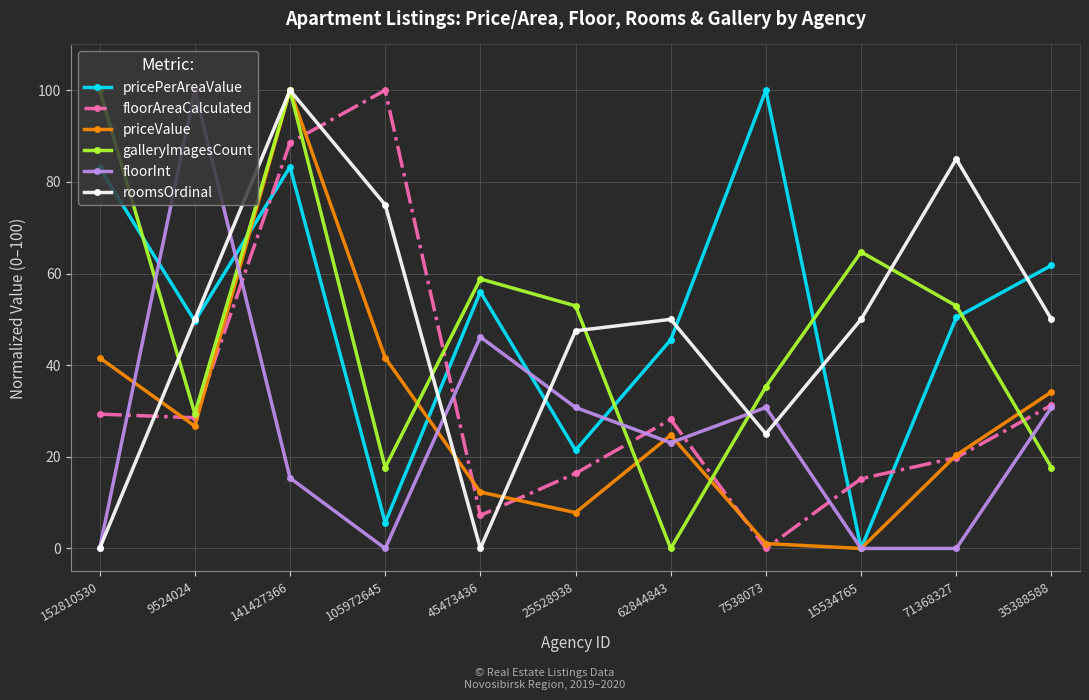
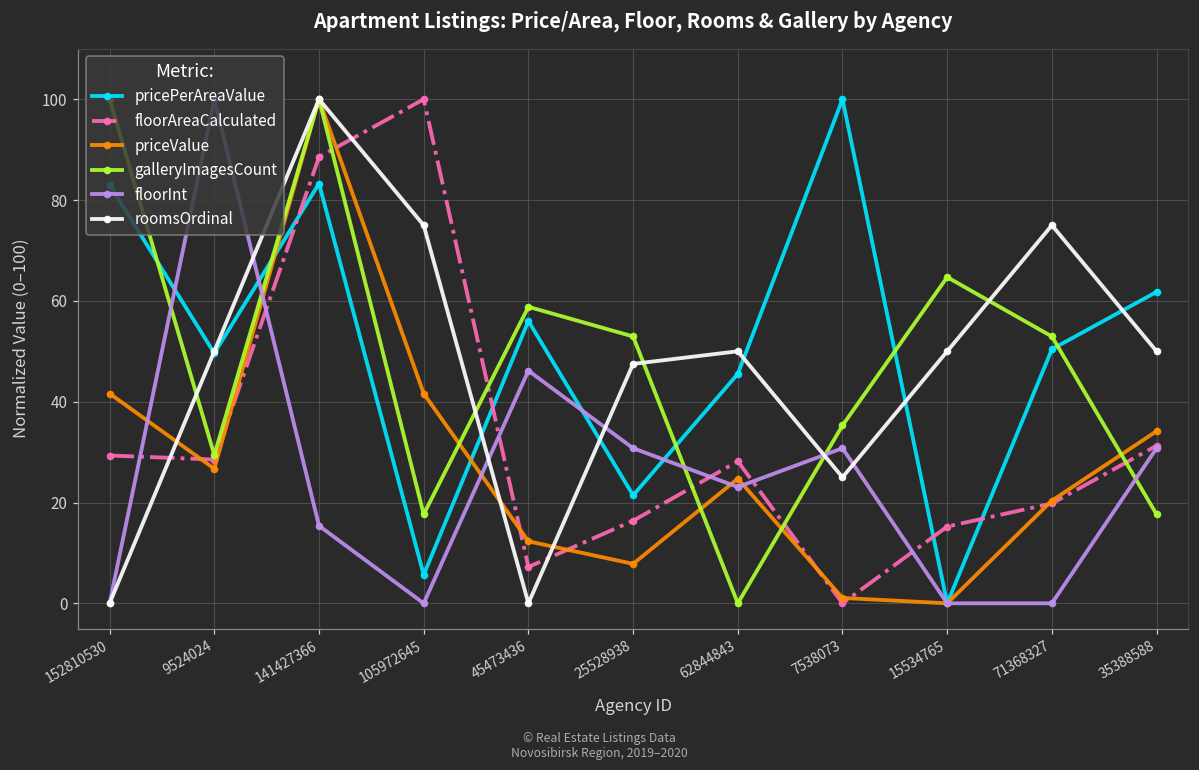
  {
    "pricePerAreaValue": {
      "141427366": 83,
      "105972645": 6,
      "45473436": 56,
      "25528938": 21,
      "62844843": 46,
      "7538073": 100,
      "71368327": 50,
      "35388588": 62
    },
    "floorAreaCalculated": {
      "152810530": 29,
      "9524024": 29,
      "141427366": 89,
      "105972645": 100,
      "45473436": 7,
      "25528938": 16,
      "62844843": 28,
      "7538073": 0,
      "15534765": 15,
      "71368327": 20
    },
    "priceValue": {
      "152810530": 42,
      "9524024": 27,
      "105972645": 42,
      "45473436": 12,
      "25528938": 8,
      "62844843": 25,
      "7538073": 1,
      "71368327": 20,
      "35388588": 34
    },
    "galleryImagesCount": {
      "9524024": 29,
      "105972645": 18,
      "45473436": 59,
      "25528938": 53,
      "62844843": 0,
      "7538073": 35,
      "15534765": 65,
      "71368327": 53,
      "35388588": 18
    },
    "floorInt": {
      "141427366": 15,
      "105972645": 0,
      "45473436": 46,
      "25528938": 31,
      "62844843": 23,
      "7538073": 31,
      "71368327": 0
    },
    "roomsOrdinal": {
      "105972645": 75,
      "45473436": 0,
      "25528938": 48,
      "62844843": 50,
      "7538073": 25,
      "15534765": 50,
-     "71368327": 85,
+     "71368327": 75,
      "35388588": 50
    }
  }
